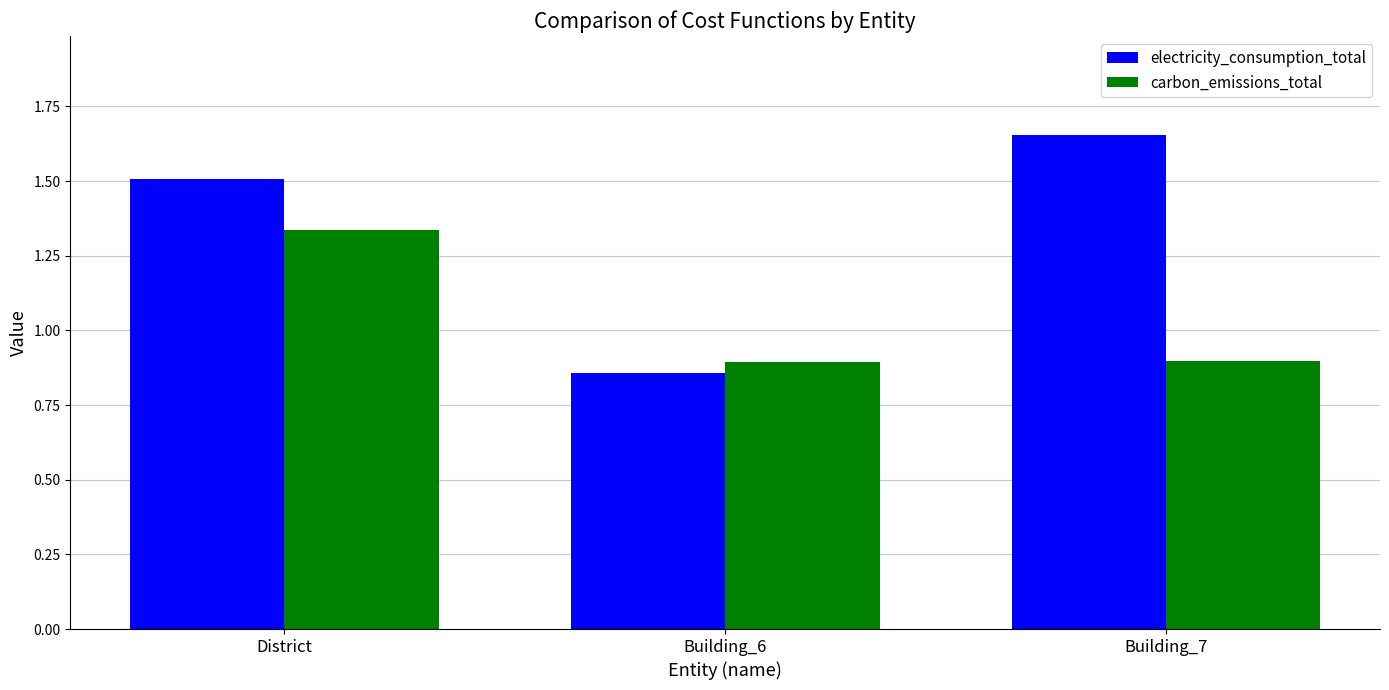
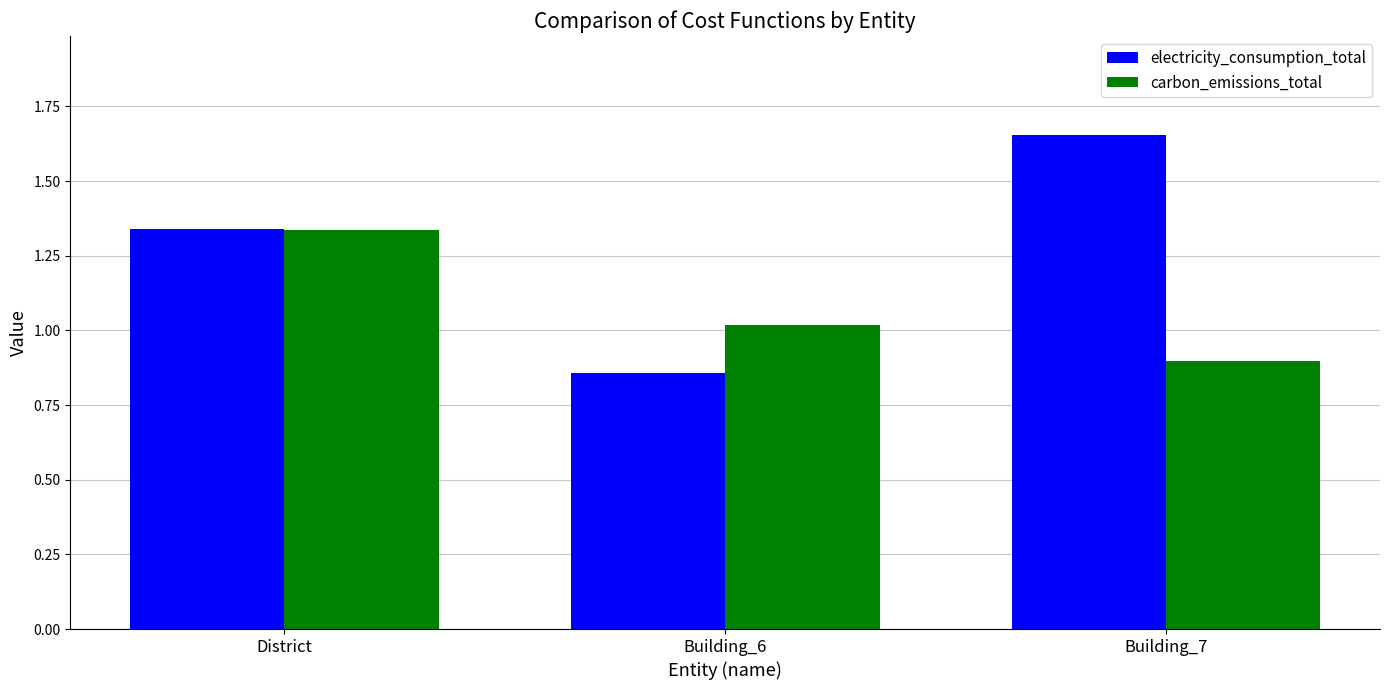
  {
    "electricity_consumption_total": {
-     "District": 1.51,
+     "District": 1.34,
      "Building_6": 0.86,
      "Building_7": 1.65
    },
    "carbon_emissions_total": {
      "District": 1.33,
-     "Building_6": 0.90,
+     "Building_6": 1.02,
      "Building_7": 0.90
    }
  }
